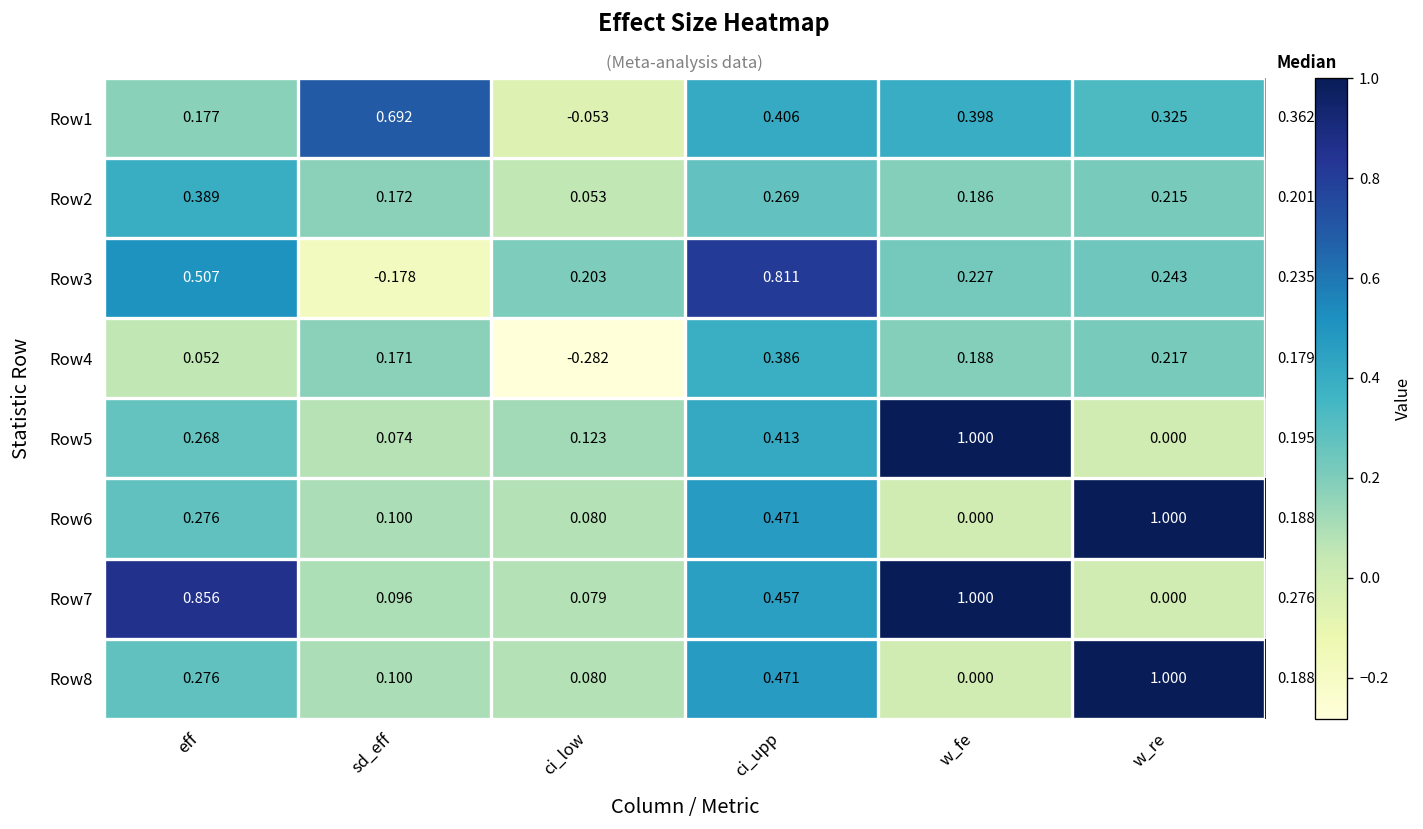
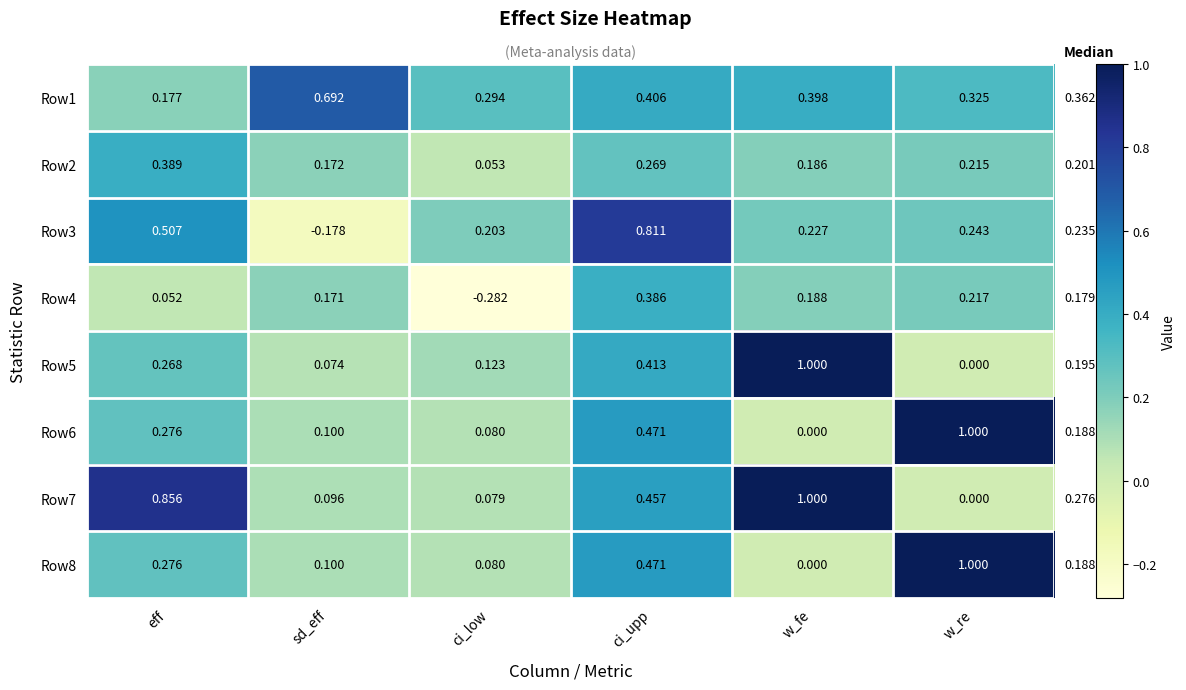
  {
    "Row1": {
      "eff": 0.177,
      "sd_eff": 0.692,
-     "ci_low": -0.053,
+     "ci_low": 0.294,
      "ci_upp": 0.406,
      "w_fe": 0.398,
      "w_re": 0.325
    },
    "Row2": {
      "eff": 0.389,
      "sd_eff": 0.172,
      "ci_low": 0.053,
      "ci_upp": 0.269,
      "w_fe": 0.186,
      "w_re": 0.215
    },
    "Row3": {
      "eff": 0.507,
      "sd_eff": -0.178,
      "ci_low": 0.203,
      "ci_upp": 0.811,
      "w_fe": 0.227,
      "w_re": 0.243
    },
    "Row4": {
      "eff": 0.052,
      "sd_eff": 0.171,
      "ci_low": -0.282,
      "ci_upp": 0.386,
      "w_fe": 0.188,
      "w_re": 0.217
    },
    "Row5": {
      "eff": 0.268,
      "sd_eff": 0.074,
      "ci_low": 0.123,
      "ci_upp": 0.413,
      "w_fe": 1.000,
      "w_re": 0.000
    },
    "Row6": {
      "eff": 0.276,
      "sd_eff": 0.100,
      "ci_low": 0.080,
      "ci_upp": 0.471,
      "w_fe": 0.000,
      "w_re": 1.000
    },
    "Row7": {
      "eff": 0.856,
      "sd_eff": 0.096,
      "ci_low": 0.079,
      "ci_upp": 0.457,
      "w_fe": 1.000,
      "w_re": 0.000
    },
    "Row8": {
      "eff": 0.276,
      "sd_eff": 0.100,
      "ci_low": 0.080,
      "ci_upp": 0.471,
      "w_fe": 0.000,
      "w_re": 1.000
    }
  }
